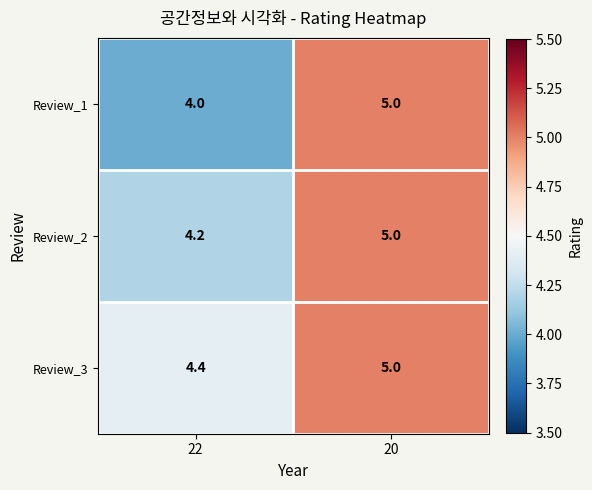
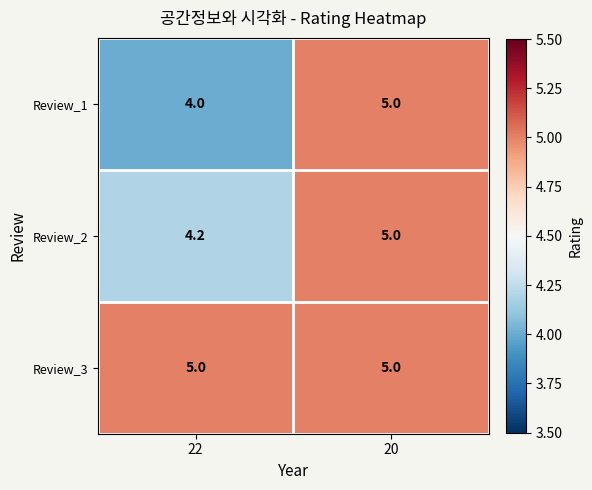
  {
    "Review_1": {
      "22": 4.0,
      "20": 5.0
    },
    "Review_2": {
      "22": 4.2,
      "20": 5.0
    },
    "Review_3": {
-     "22": 4.4,
+     "22": 5.0,
      "20": 5.0
    }
  }
